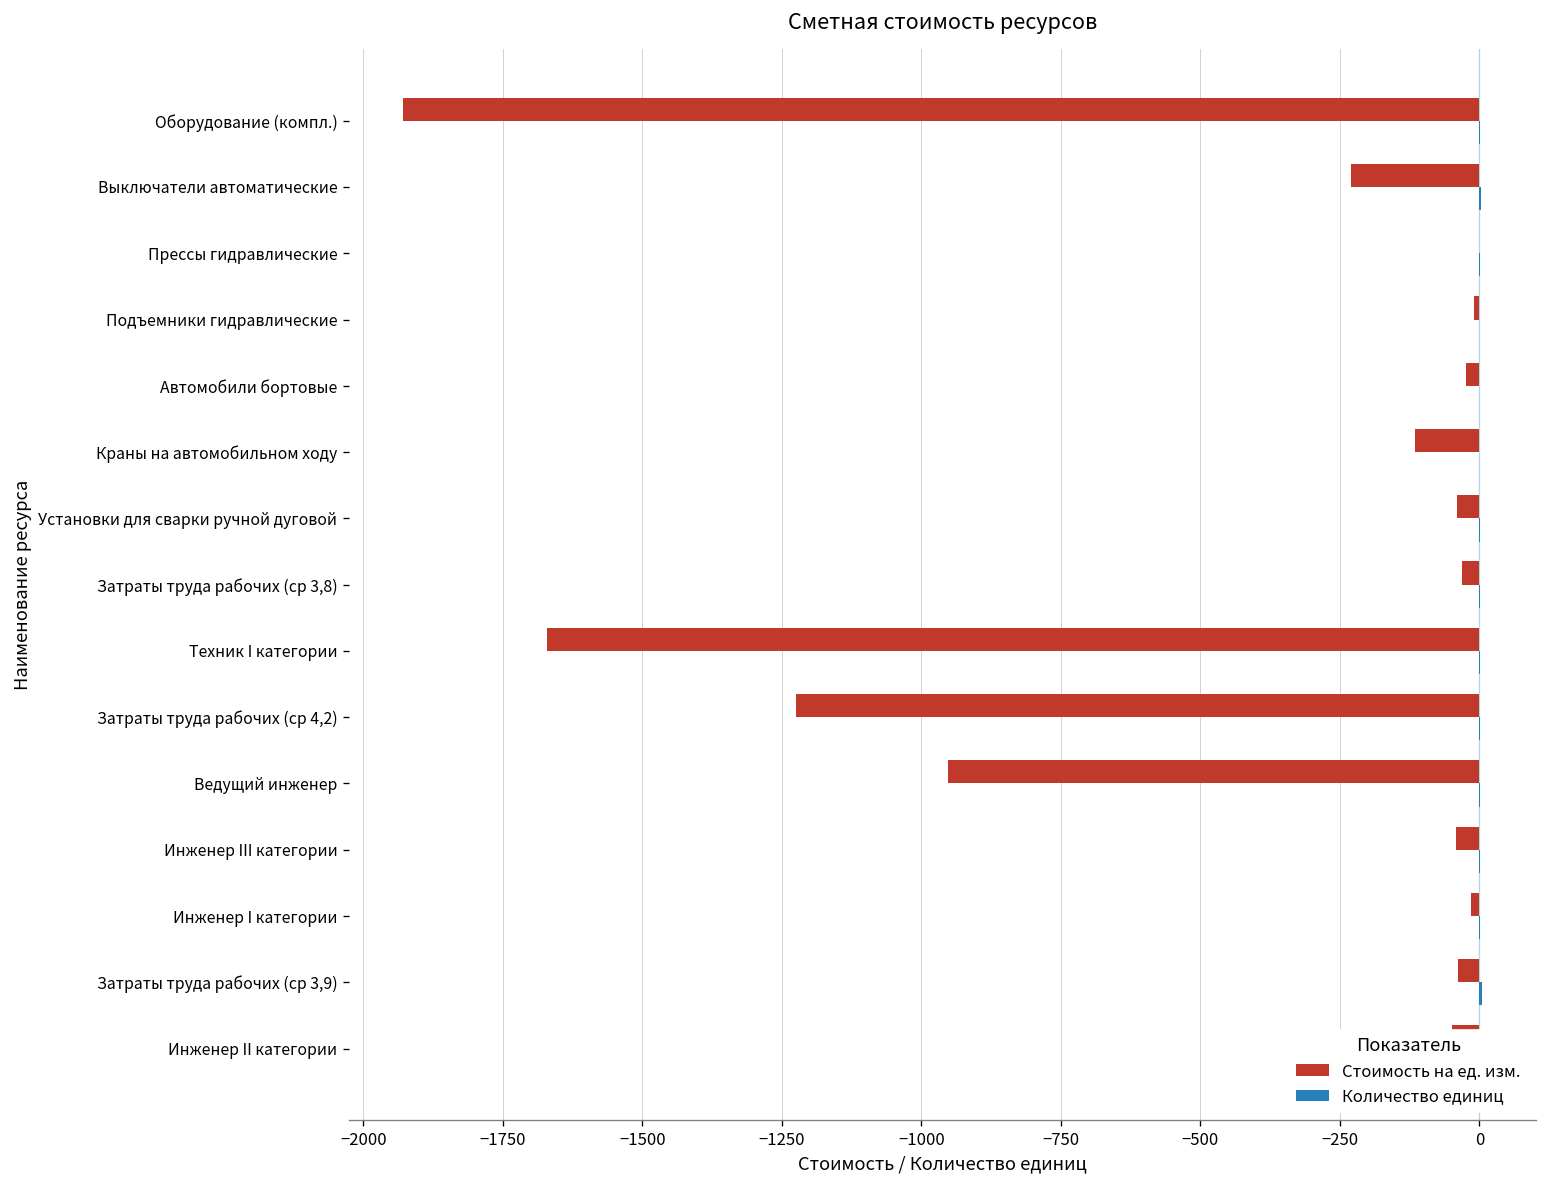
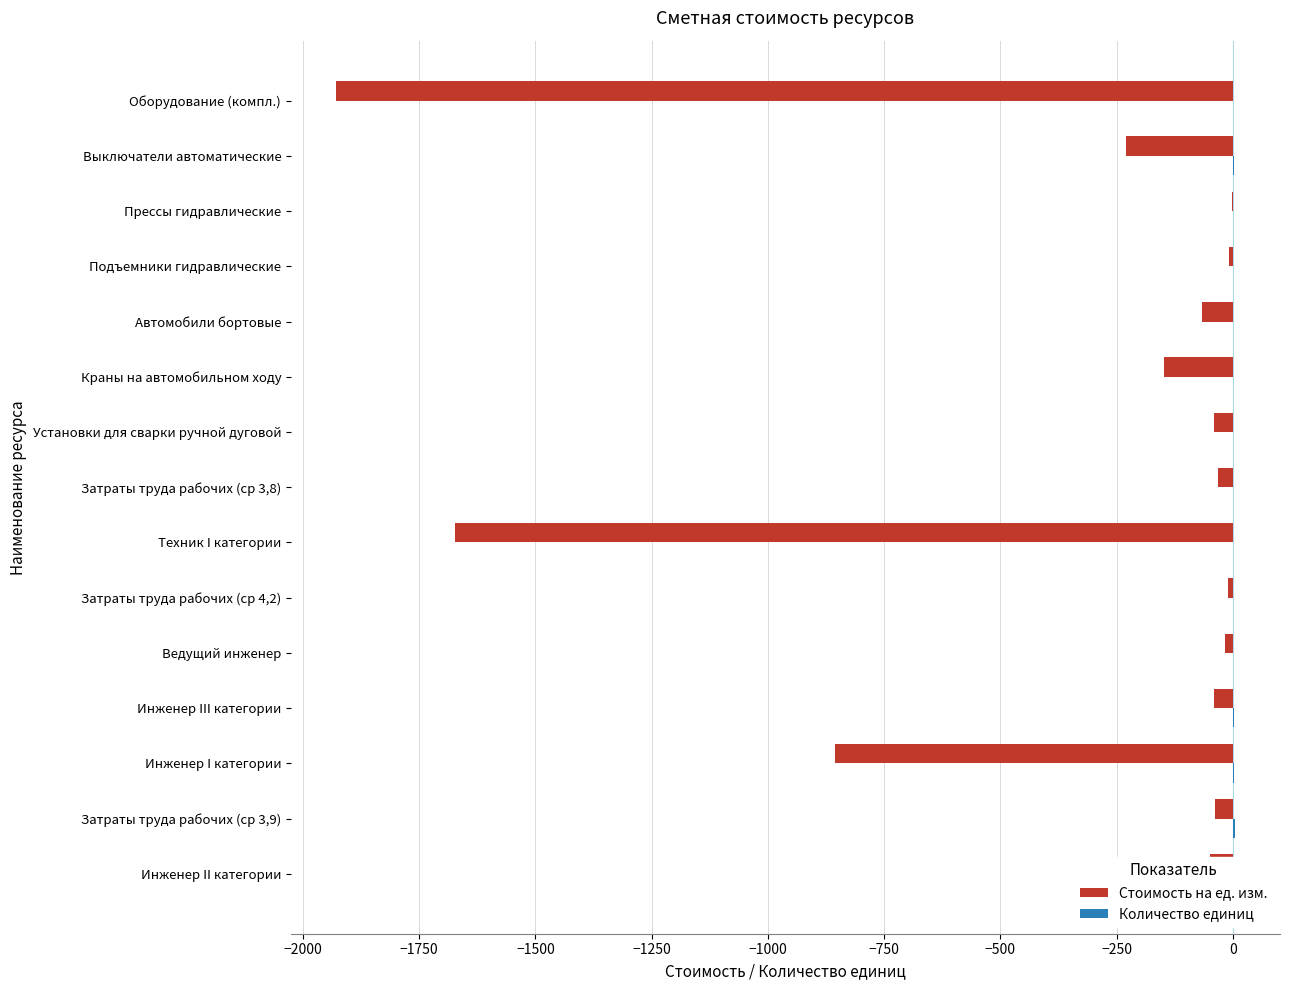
  {
    "Стоимость на ед. изм.": {
      "Оборудование (компл.)": -1930,
      "Выключатели автоматические": -230,
      "Подъемники гидравлические": -10,
-     "Автомобили бортовые": -20,
-     "Краны на автомобильном ходу": -120,
+     "Автомобили бортовые": -70,
+     "Краны на автомобильном ходу": -150,
      "Установки для сварки ручной дуговой": -40,
      "Затраты труда рабочих (ср 3,8)": -30,
      "Техник I категории": -1670,
-     "Затраты труда рабочих (ср 4,2)": -1220,
-     "Ведущий инженер": -950,
+     "Затраты труда рабочих (ср 4,2)": -10,
+     "Ведущий инженер": -20,
      "Инженер III категории": -40,
-     "Инженер I категории": -20,
+     "Инженер I категории": -860,
      "Затраты труда рабочих (ср 3,9)": -40
    }
  }
